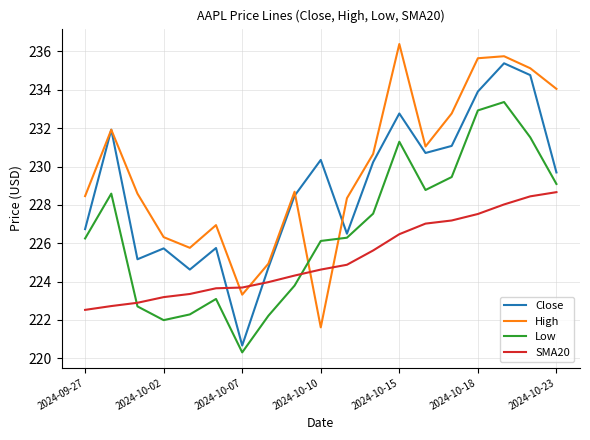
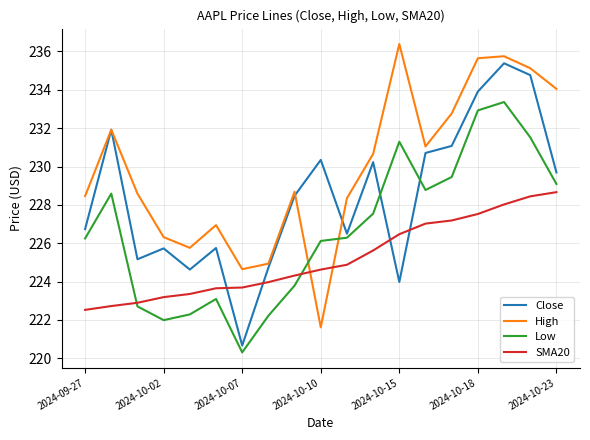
  {
    "Close": {
      "2024-09-27": 226.7,
      "2024-10-02": 225.7,
      "2024-10-07": 220.7,
      "2024-10-10": 230.3,
-     "2024-10-15": 232.8,
+     "2024-10-15": 224.0,
      "2024-10-18": 233.9,
      "2024-10-23": 229.7
    },
    "High": {
      "2024-09-27": 228.5,
      "2024-10-02": 226.3,
-     "2024-10-07": 223.3,
+     "2024-10-07": 224.6,
      "2024-10-10": 221.6,
      "2024-10-15": 236.4,
      "2024-10-18": 235.6,
      "2024-10-23": 234.1
    },
    "Low": {
      "2024-09-27": 226.2,
      "2024-10-02": 222.0,
      "2024-10-07": 220.3,
      "2024-10-10": 226.1,
      "2024-10-15": 231.3,
      "2024-10-18": 232.9,
      "2024-10-23": 229.1
    },
    "SMA20": {
      "2024-09-27": 222.5,
      "2024-10-02": 223.2,
      "2024-10-07": 223.7,
      "2024-10-10": 224.6,
      "2024-10-15": 226.5,
      "2024-10-18": 227.5,
      "2024-10-23": 228.7
    }
  }
